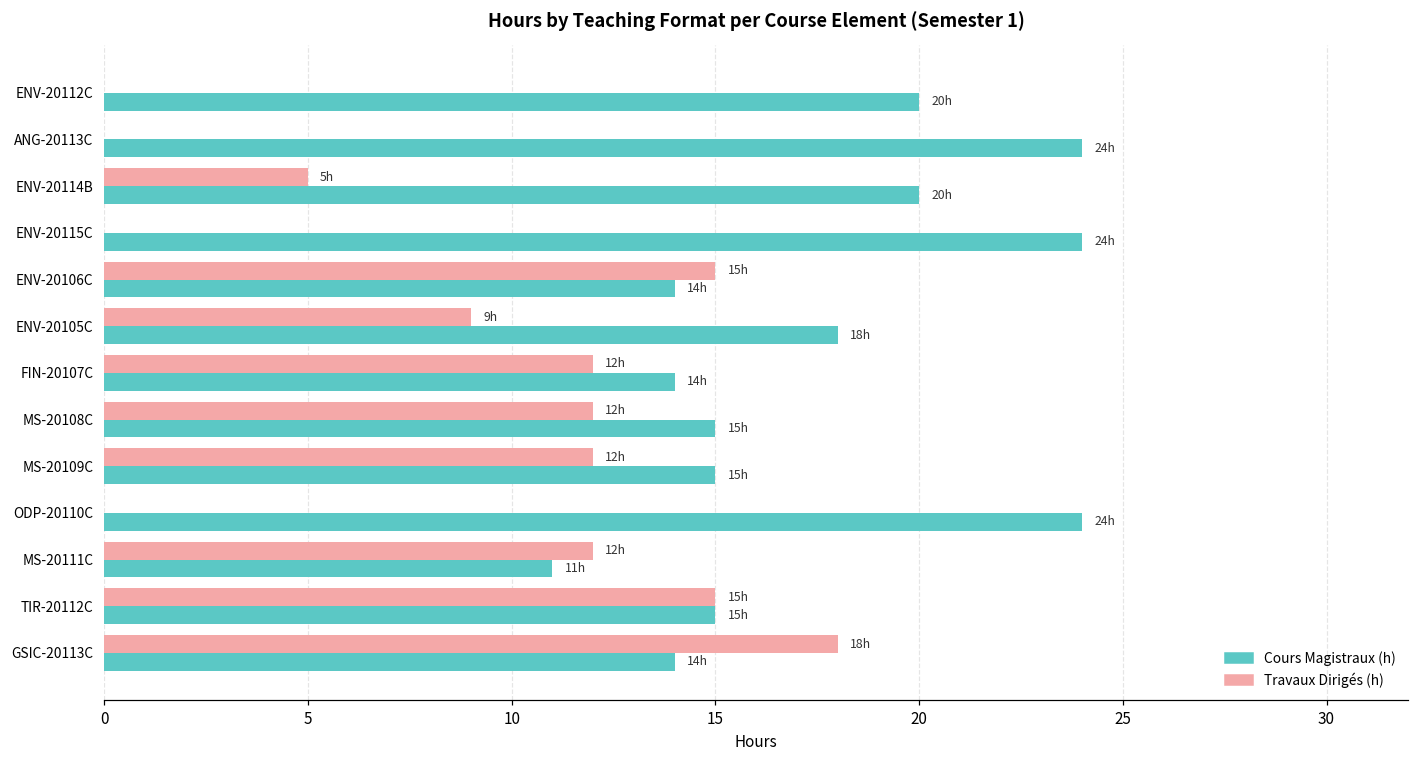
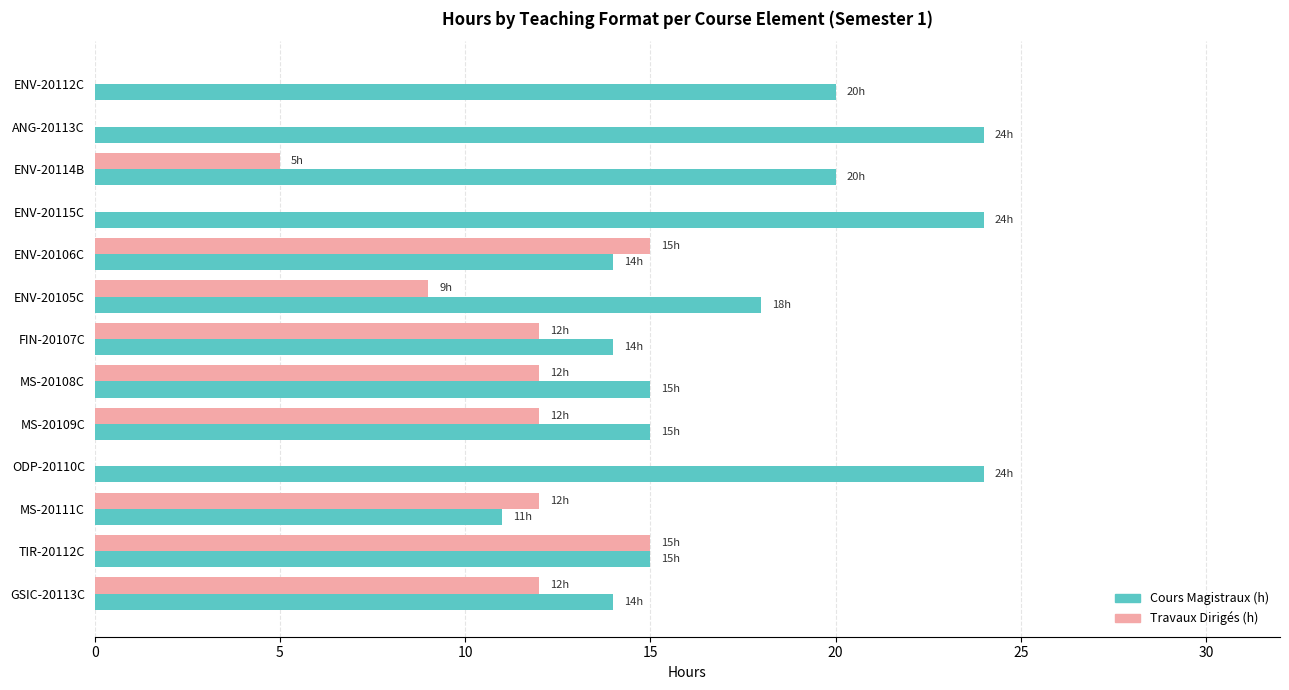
  {
    "Cours Magistraux (h)": {
      "ENV-20112C": "20h",
      "ANG-20113C": "24h",
      "ENV-20114B": "20h",
      "ENV-20115C": "24h",
      "ENV-20106C": "14h",
      "ENV-20105C": "18h",
      "FIN-20107C": "14h",
      "MS-20108C": "15h",
      "MS-20109C": "15h",
      "ODP-20110C": "24h",
      "MS-20111C": "11h",
      "TIR-20112C": "15h",
      "GSIC-20113C": "14h"
    },
    "Travaux Dirigés (h)": {
      "ENV-20114B": "5h",
      "ENV-20106C": "15h",
      "ENV-20105C": "9h",
      "FIN-20107C": "12h",
      "MS-20108C": "12h",
      "MS-20109C": "12h",
      "MS-20111C": "12h",
      "TIR-20112C": "15h",
-     "GSIC-20113C": "18h"
+     "GSIC-20113C": "12h"
    }
  }
